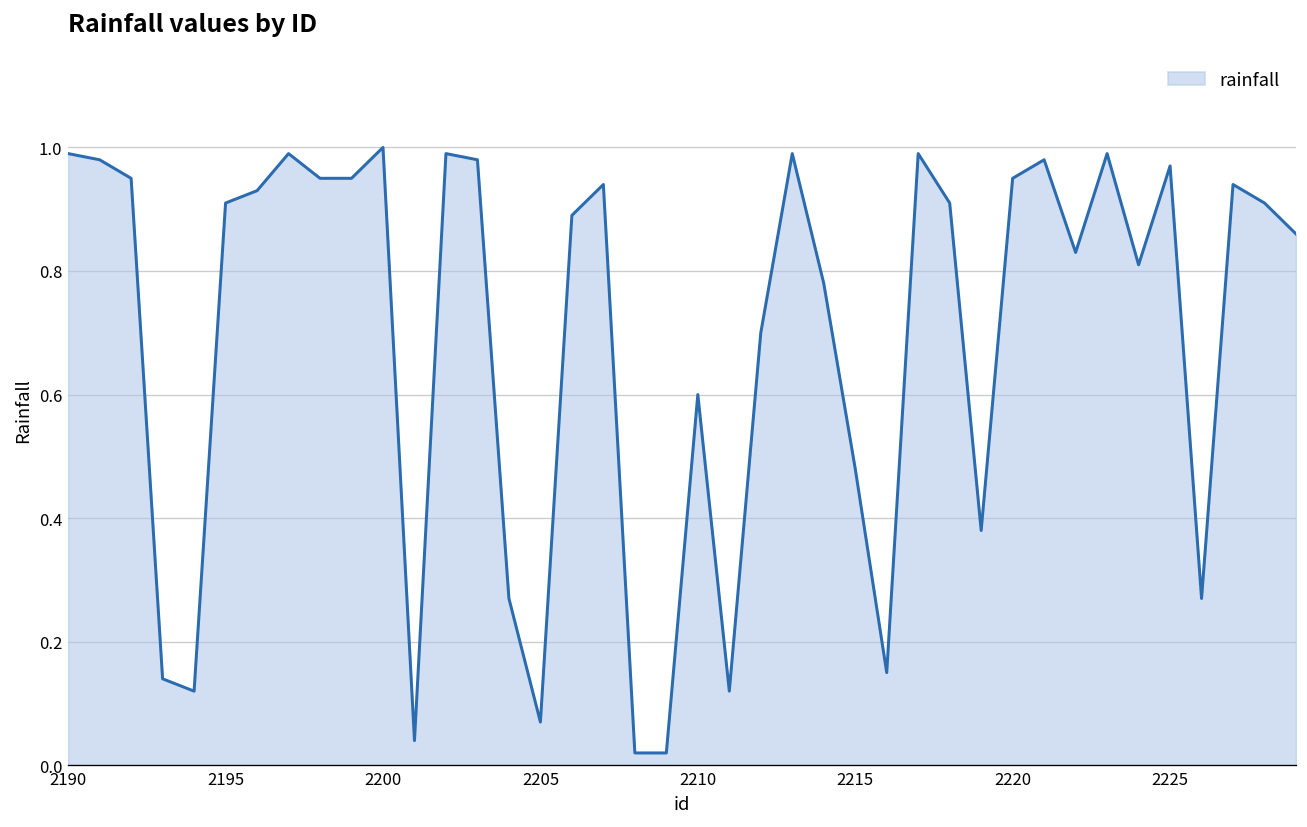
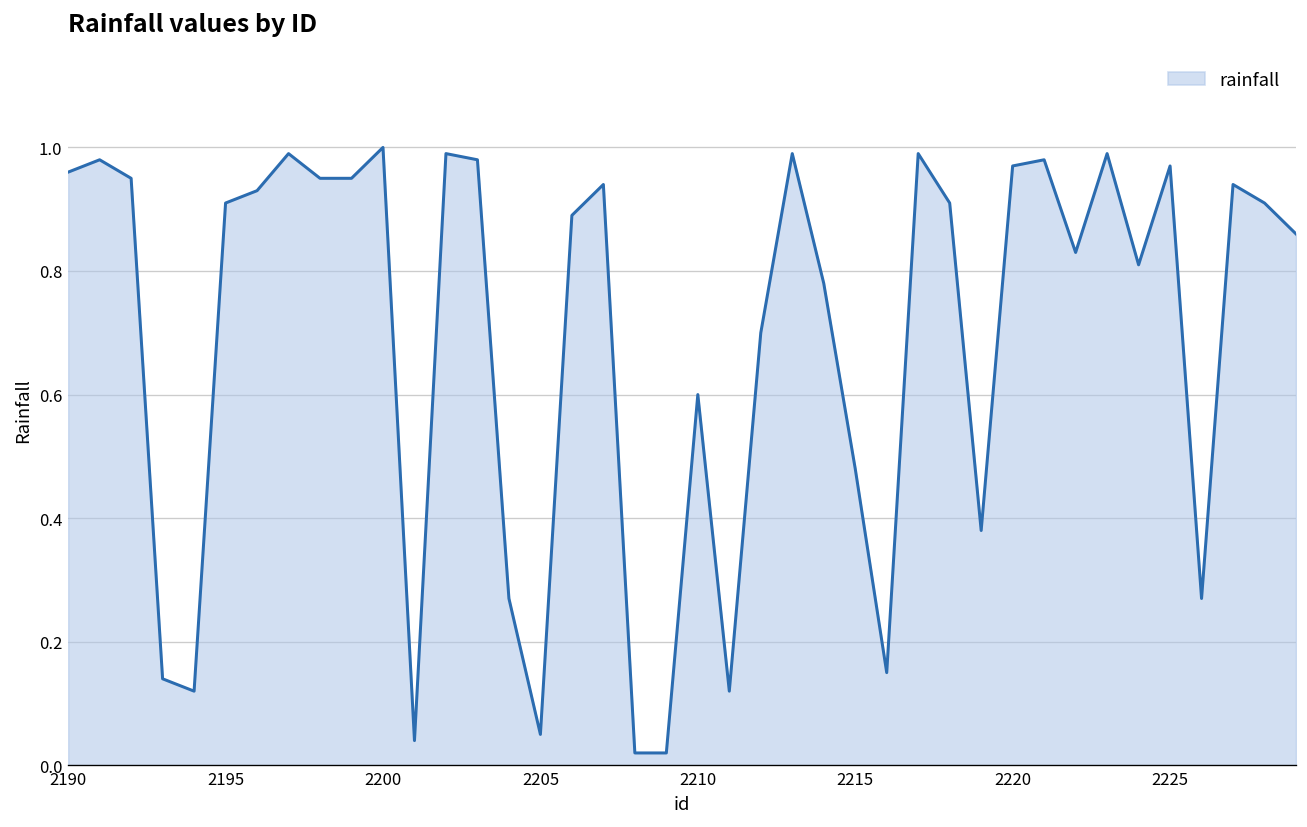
  {
-   "2190": 0.99,
+   "2190": 0.96,
    "2195": 0.91,
    "2200": 1.00,
-   "2205": 0.07,
+   "2205": 0.05,
    "2210": 0.60,
    "2215": 0.48,
-   "2220": 0.95,
+   "2220": 0.97,
    "2225": 0.97
  }
